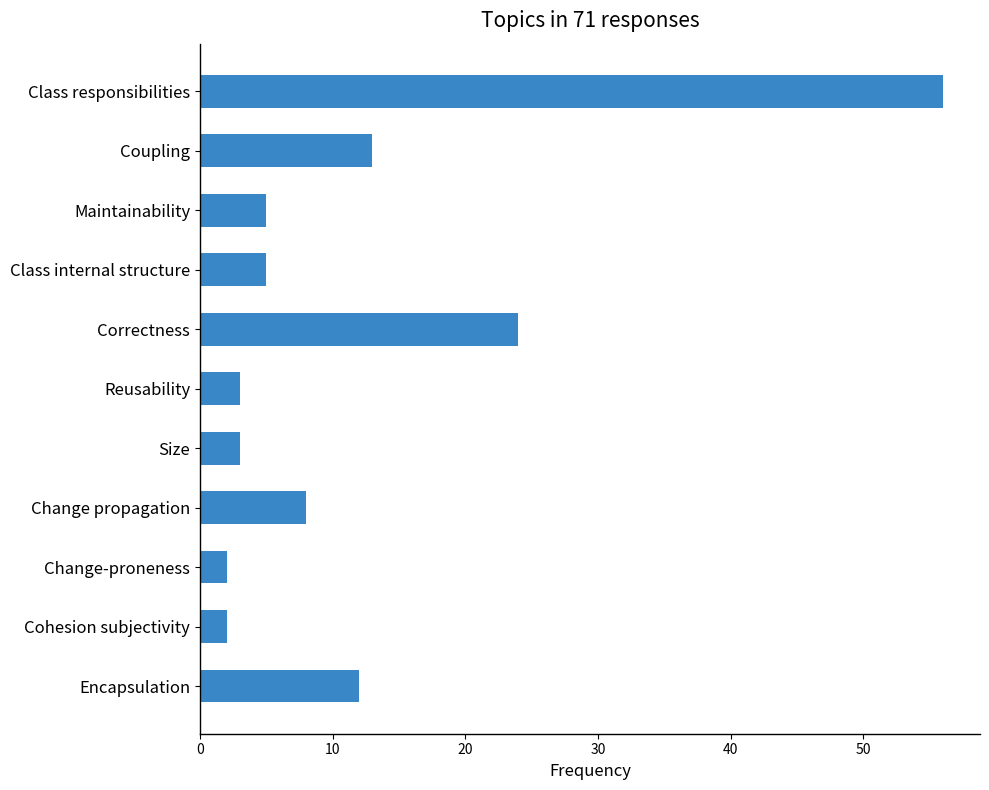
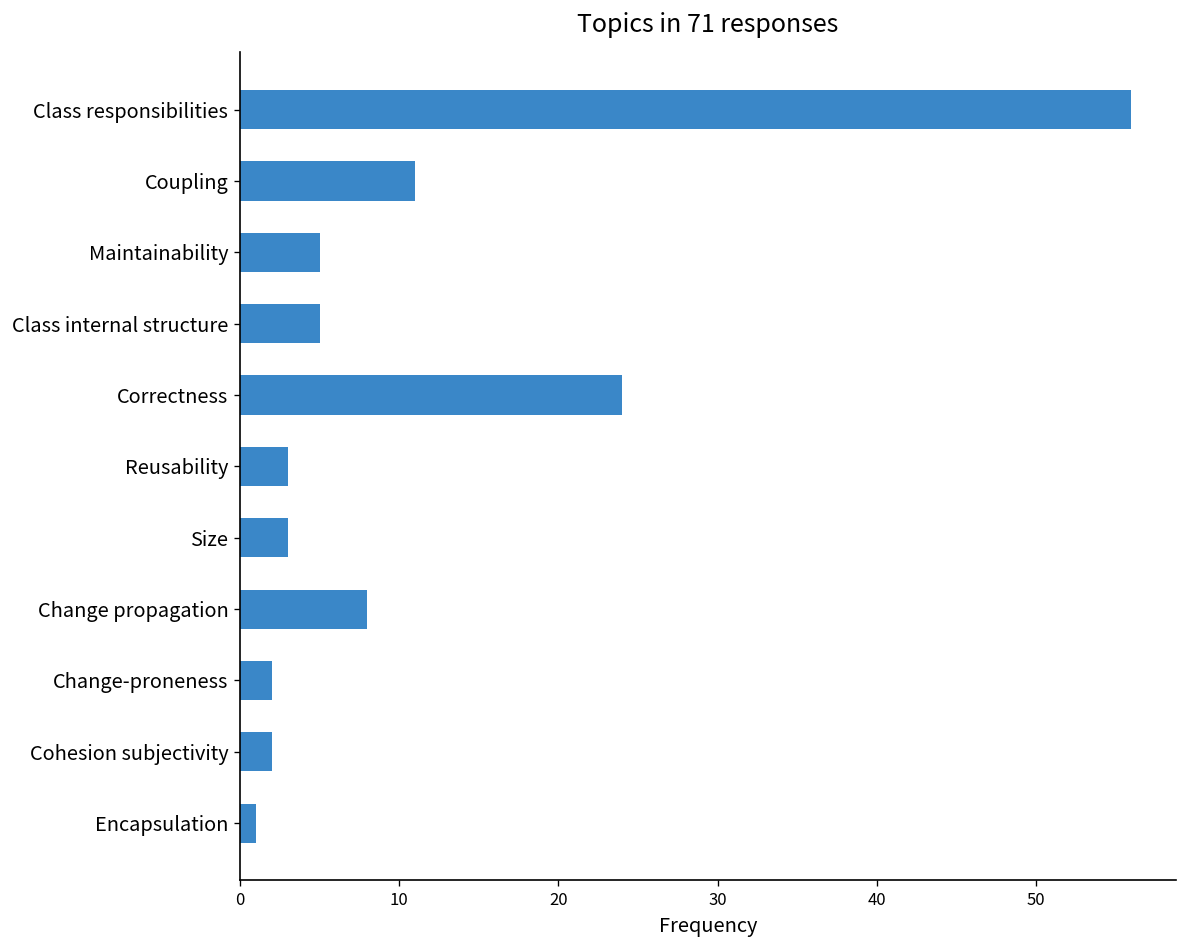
  {
    "Class responsibilities": 56,
-   "Coupling": 13,
+   "Coupling": 11,
    "Maintainability": 5,
    "Class internal structure": 5,
    "Correctness": 24,
    "Reusability": 3,
    "Size": 3,
    "Change propagation": 8,
    "Change-proneness": 2,
    "Cohesion subjectivity": 2,
-   "Encapsulation": 12
+   "Encapsulation": 1
  }
